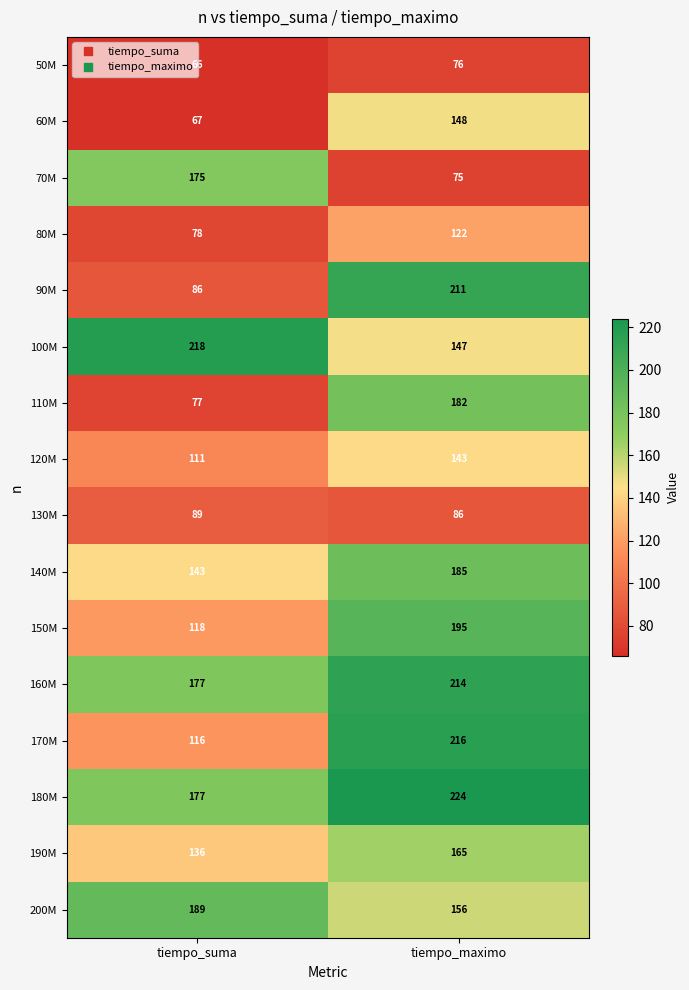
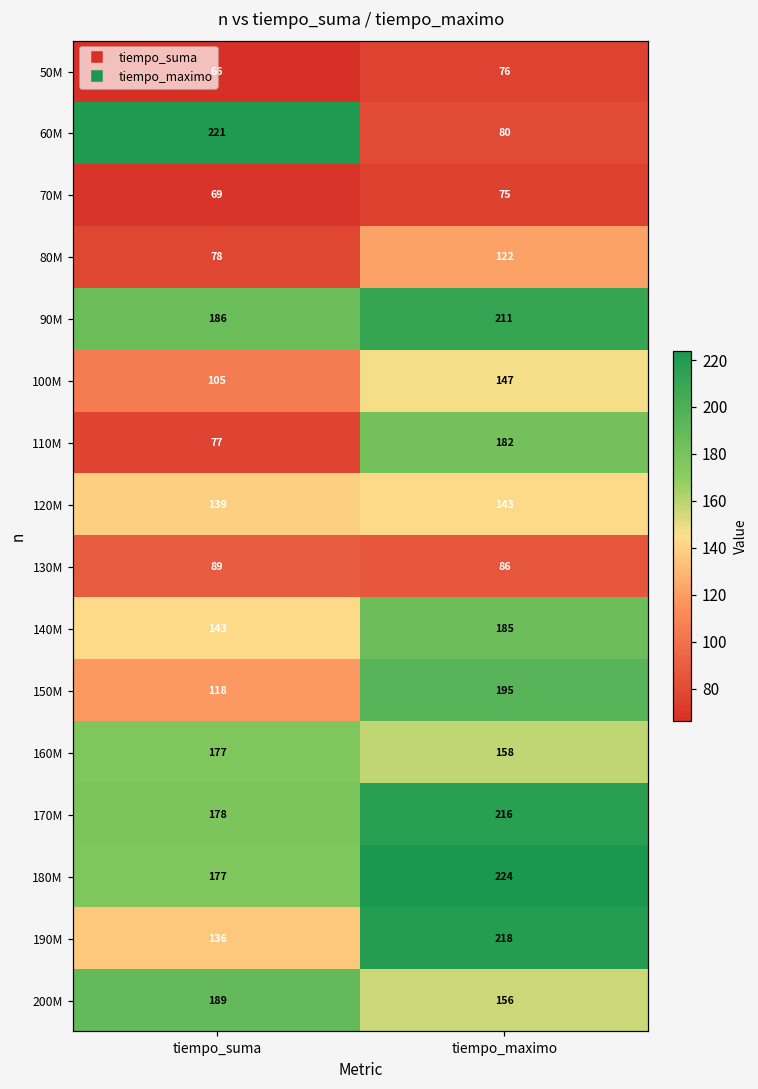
  {
    "50M": {
      "tiempo_maximo": 76
    },
    "60M": {
-     "tiempo_suma": 67,
-     "tiempo_maximo": 148
+     "tiempo_suma": 221,
+     "tiempo_maximo": 80
    },
    "70M": {
-     "tiempo_suma": 175,
+     "tiempo_suma": 69,
      "tiempo_maximo": 75
    },
    "80M": {
      "tiempo_suma": 78,
      "tiempo_maximo": 122
    },
    "90M": {
-     "tiempo_suma": 86,
+     "tiempo_suma": 186,
      "tiempo_maximo": 211
    },
    "100M": {
-     "tiempo_suma": 218,
+     "tiempo_suma": 105,
      "tiempo_maximo": 147
    },
    "110M": {
      "tiempo_suma": 77,
      "tiempo_maximo": 182
    },
    "120M": {
-     "tiempo_suma": 111,
+     "tiempo_suma": 139,
      "tiempo_maximo": 143
    },
    "130M": {
      "tiempo_suma": 89,
      "tiempo_maximo": 86
    },
    "140M": {
      "tiempo_suma": 143,
      "tiempo_maximo": 185
    },
    "150M": {
      "tiempo_suma": 118,
      "tiempo_maximo": 195
    },
    "160M": {
      "tiempo_suma": 177,
-     "tiempo_maximo": 214
+     "tiempo_maximo": 158
    },
    "170M": {
-     "tiempo_suma": 116,
+     "tiempo_suma": 178,
      "tiempo_maximo": 216
    },
    "180M": {
      "tiempo_suma": 177,
      "tiempo_maximo": 224
    },
    "190M": {
      "tiempo_suma": 136,
-     "tiempo_maximo": 165
+     "tiempo_maximo": 218
    },
    "200M": {
      "tiempo_suma": 189,
      "tiempo_maximo": 156
    }
  }
